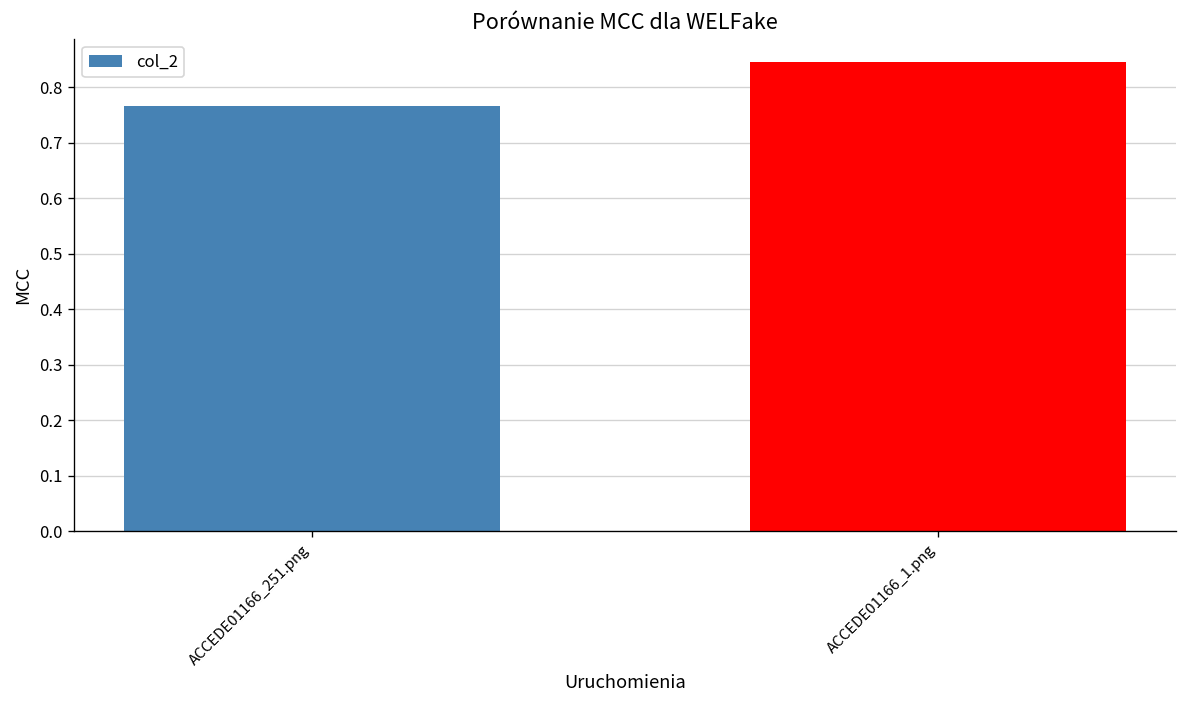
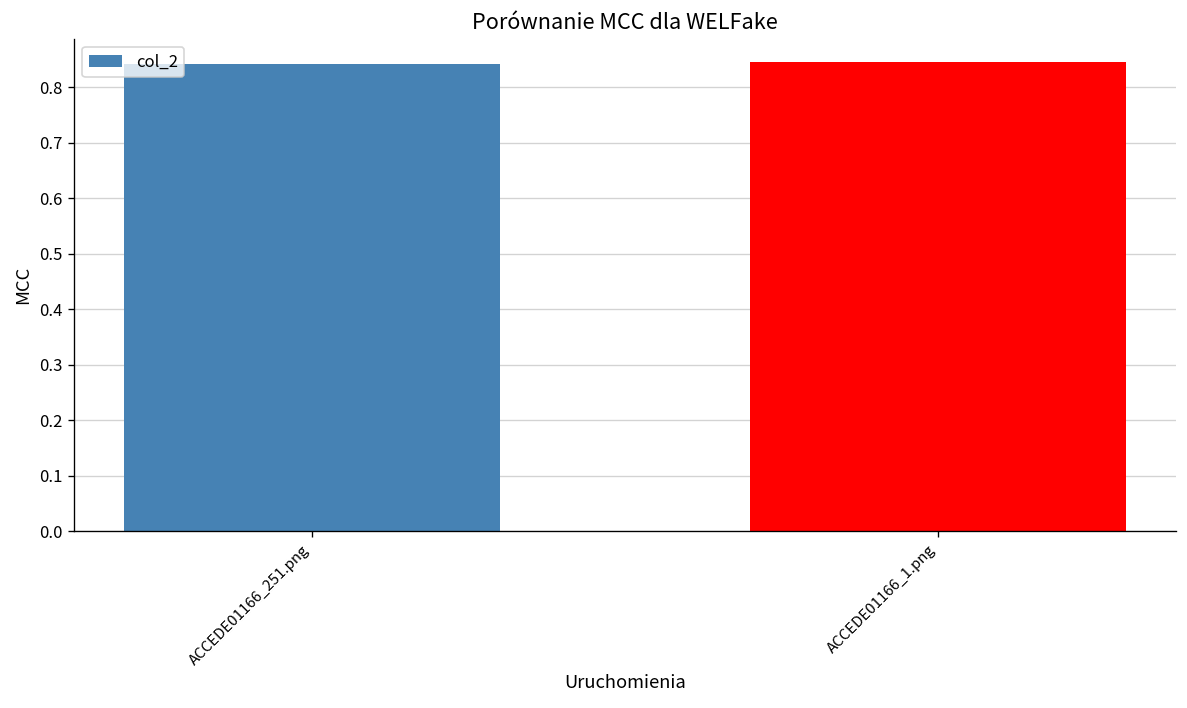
  {
-   "ACCEDE01166_251.png": 0.77,
+   "ACCEDE01166_251.png": 0.84,
    "ACCEDE01166_1.png": 0.84
  }
